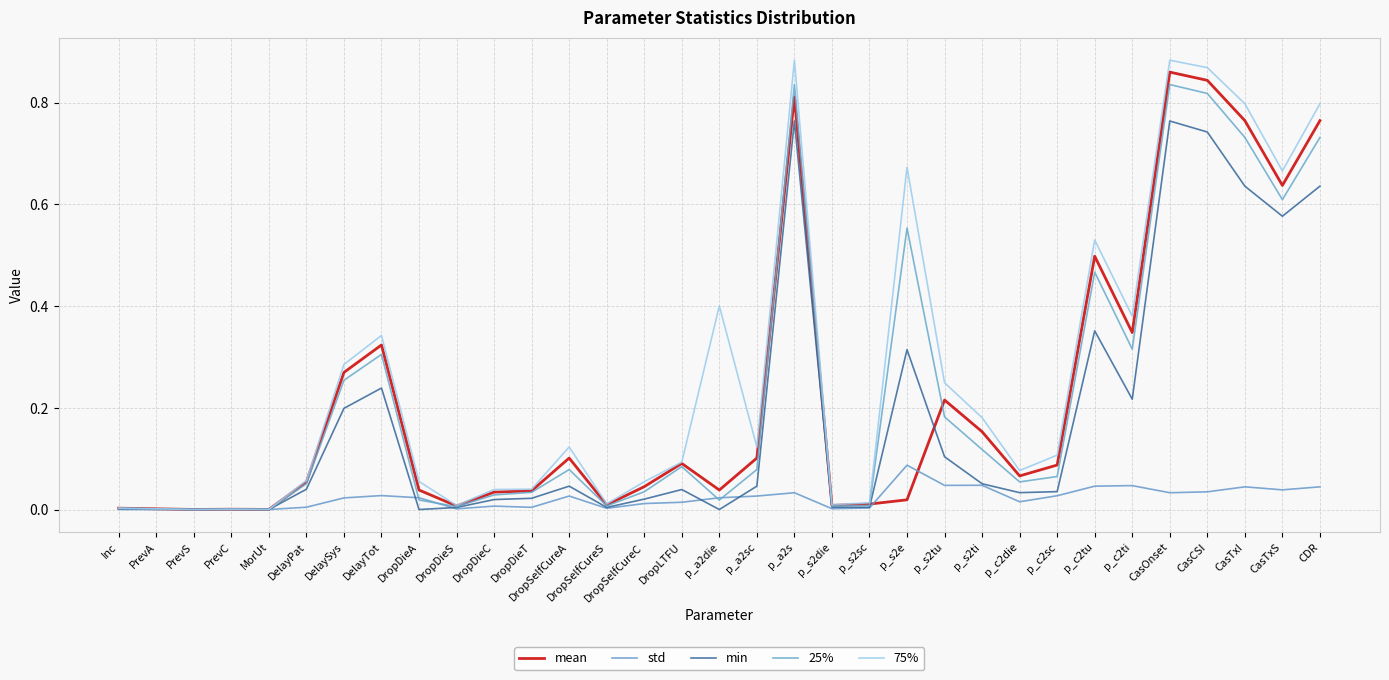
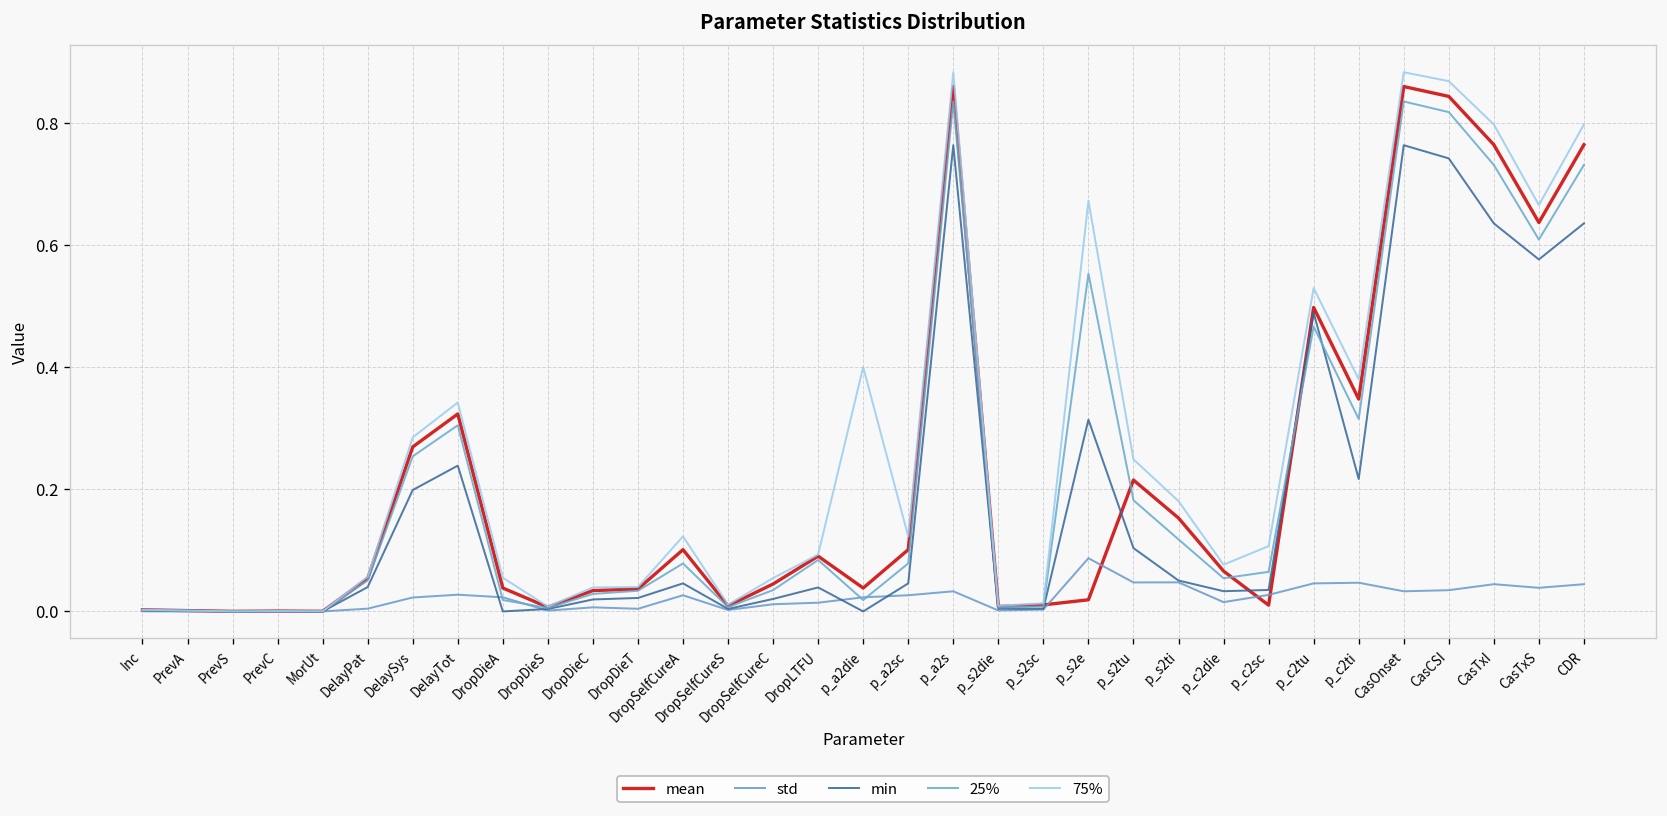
  {
    "mean": {
      "DelaySys": 0.27,
      "DelayTot": 0.32,
      "DropDieA": 0.04,
      "DropDieC": 0.03,
      "DropSelfCureA": 0.10,
      "DropSelfCureC": 0.05,
      "p_a2die": 0.04,
      "p_a2sc": 0.10,
-     "p_a2s": 0.81,
+     "p_a2s": 0.86,
      "p_s2e": 0.02,
      "p_s2tu": 0.22,
      "p_s2ti": 0.15,
      "p_c2die": 0.07,
-     "p_c2sc": 0.09,
+     "p_c2sc": 0.01,
      "p_c2tu": 0.50,
      "p_c2ti": 0.35,
      "CasOnset": 0.86,
      "CasCSI": 0.84,
      "CasTxI": 0.76,
      "CasTxS": 0.64,
      "CDR": 0.76
    },
    "min": {
      "DelayPat": 0.04,
      "DelaySys": 0.20,
      "DelayTot": 0.24,
      "DropDieA": 0.00,
      "DropDieC": 0.02,
      "DropDieT": 0.02,
      "DropSelfCureA": 0.05,
      "DropSelfCureC": 0.02,
      "DropLTFU": 0.04,
      "p_a2die": 0.00,
      "p_a2sc": 0.05,
      "p_a2s": 0.76,
      "p_s2e": 0.31,
      "p_s2tu": 0.10,
      "p_c2die": 0.03,
      "p_c2sc": 0.04,
-     "p_c2tu": 0.35,
+     "p_c2tu": 0.49,
      "p_c2ti": 0.22,
      "CasOnset": 0.76,
      "CasCSI": 0.74,
      "CasTxI": 0.64,
      "CasTxS": 0.58,
      "CDR": 0.64
    },
    "75%": {
      "DelaySys": 0.29,
      "DelayTot": 0.34,
      "DropDieA": 0.06,
      "DropDieC": 0.04,
      "DropSelfCureA": 0.12,
      "DropSelfCureC": 0.05,
      "p_a2die": 0.40,
      "p_a2sc": 0.12,
      "p_a2s": 0.88,
      "p_s2e": 0.67,
      "p_s2tu": 0.25,
      "p_s2ti": 0.18,
      "p_c2die": 0.08,
      "p_c2sc": 0.11,
      "p_c2tu": 0.53,
      "p_c2ti": 0.38,
      "CasOnset": 0.88,
      "CasCSI": 0.87,
      "CasTxI": 0.80,
      "CasTxS": 0.67,
      "CDR": 0.80
    }
  }
